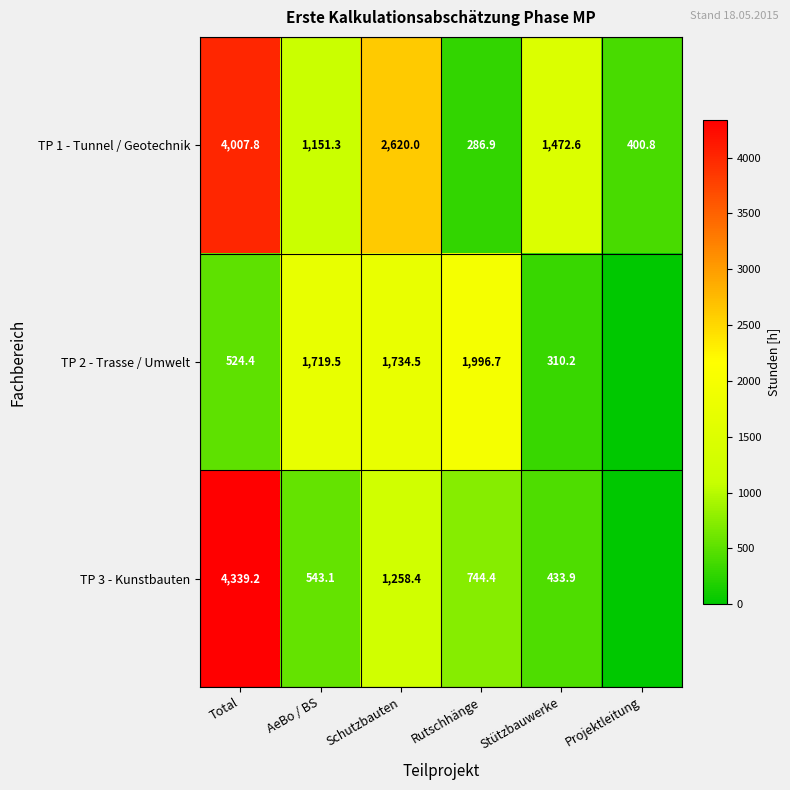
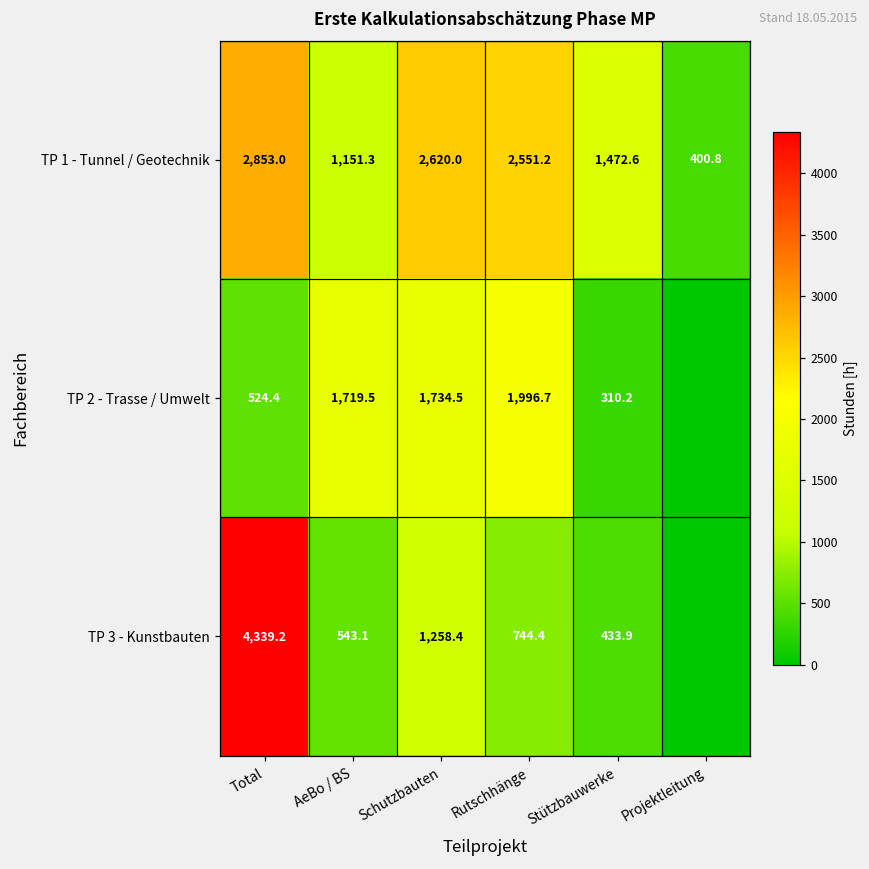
  {
    "TP 1 - Tunnel / Geotechnik": {
-     "Total": "4,007.8",
+     "Total": "2,853.0",
      "AeBo / BS": "1,151.3",
      "Schutzbauten": "2,620.0",
-     "Rutschhänge": "286.9",
+     "Rutschhänge": "2,551.2",
      "Stützbauwerke": "1,472.6",
      "Projektleitung": "400.8"
    },
    "TP 2 - Trasse / Umwelt": {
      "Total": "524.4",
      "AeBo / BS": "1,719.5",
      "Schutzbauten": "1,734.5",
      "Rutschhänge": "1,996.7",
      "Stützbauwerke": "310.2"
    },
    "TP 3 - Kunstbauten": {
      "Total": "4,339.2",
      "AeBo / BS": "543.1",
      "Schutzbauten": "1,258.4",
      "Rutschhänge": "744.4",
      "Stützbauwerke": "433.9"
    }
  }
